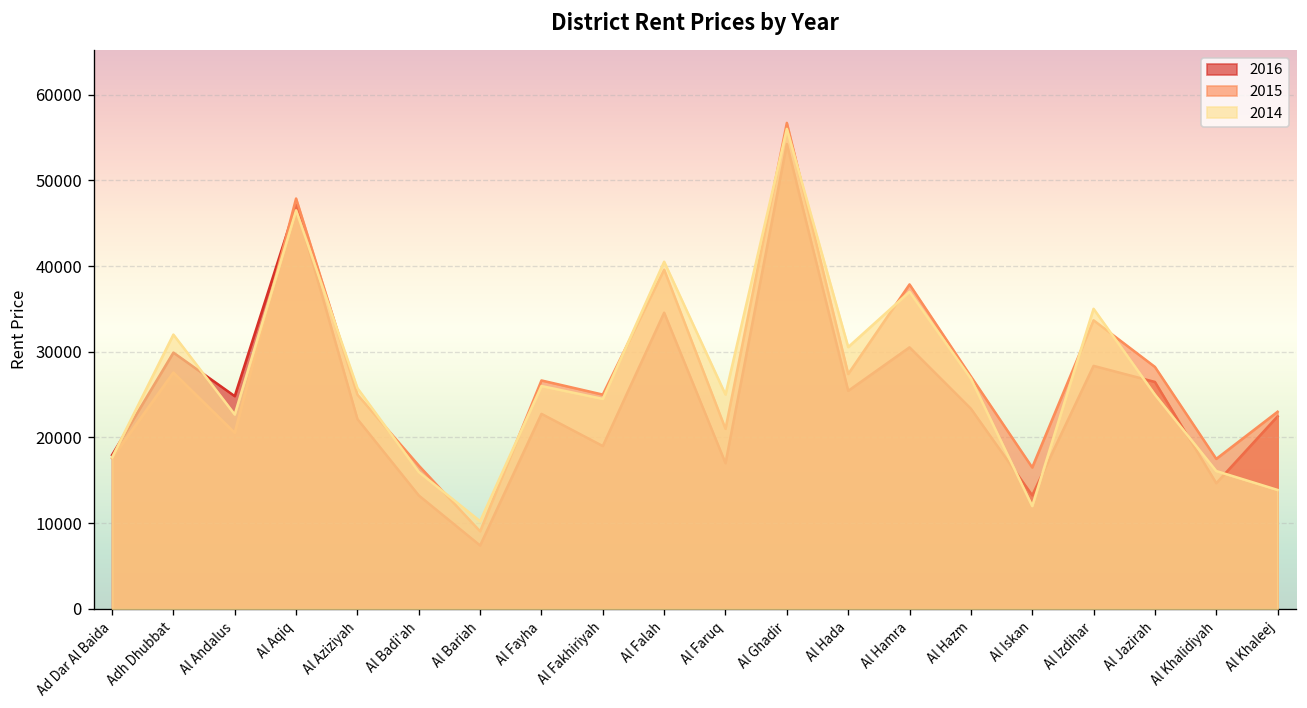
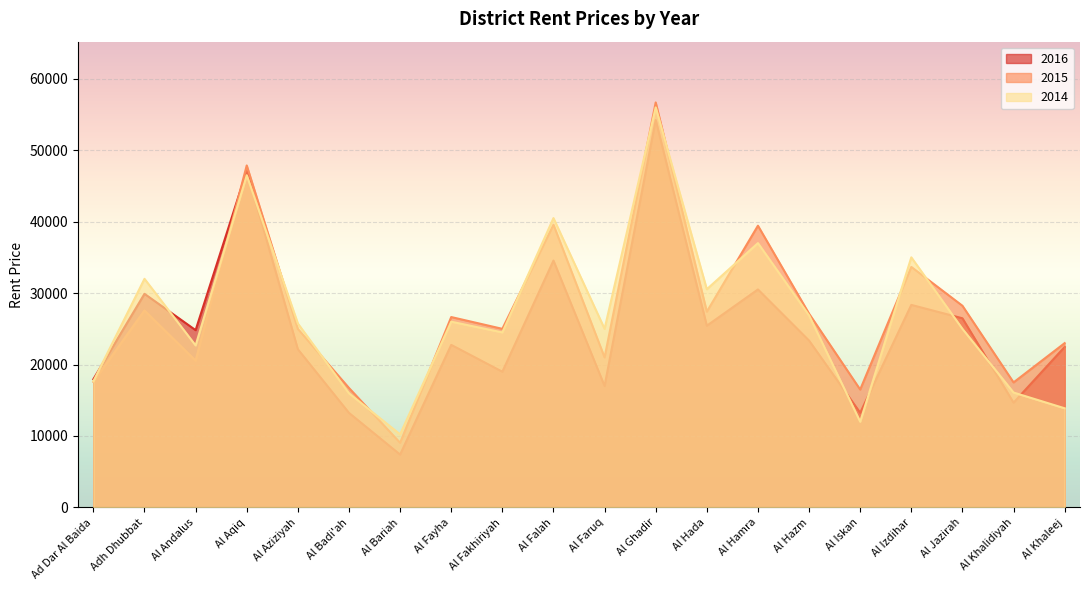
  {
    "2016": {
      "Adh Dhubbat": 30000,
      "Al Andalus": 25000,
      "Al Aqiq": 47000,
      "Al Aziziyah": 22000,
      "Al Badi'ah": 13000,
      "Al Bariah": 7000,
      "Al Fayha": 23000,
      "Al Fakhiriyah": 19000,
      "Al Falah": 35000,
      "Al Faruq": 17000,
      "Al Ghadir": 54000,
      "Al Hada": 25000,
      "Al Hamra": 31000,
      "Al Hazm": 23000,
      "Al Iskan": 13000,
      "Al Izdihar": 28000,
      "Al Jazirah": 26000,
      "Al Khalidiyah": 15000,
      "Al Khaleej": 22000
    },
    "2015": {
      "Adh Dhubbat": 28000,
      "Al Andalus": 21000,
      "Al Aqiq": 48000,
      "Al Aziziyah": 25000,
      "Al Badi'ah": 17000,
      "Al Bariah": 9000,
      "Al Fayha": 27000,
      "Al Fakhiriyah": 25000,
      "Al Falah": 40000,
      "Al Faruq": 21000,
      "Al Ghadir": 57000,
      "Al Hada": 27000,
-     "Al Hamra": 38000,
+     "Al Hamra": 39000,
      "Al Iskan": 17000,
      "Al Izdihar": 34000,
      "Al Jazirah": 28000,
      "Al Khalidiyah": 18000,
      "Al Khaleej": 23000
    },
    "2014": {
      "Adh Dhubbat": 32000,
      "Al Andalus": 23000,
      "Al Aqiq": 47000,
      "Al Aziziyah": 26000,
      "Al Badi'ah": 16000,
      "Al Bariah": 10000,
      "Al Fayha": 26000,
      "Al Fakhiriyah": 25000,
      "Al Falah": 41000,
      "Al Faruq": 25000,
      "Al Ghadir": 56000,
      "Al Hada": 31000,
      "Al Hamra": 37000,
      "Al Iskan": 12000,
      "Al Izdihar": 35000,
      "Al Jazirah": 25000,
      "Al Khalidiyah": 16000,
      "Al Khaleej": 14000
    }
  }
